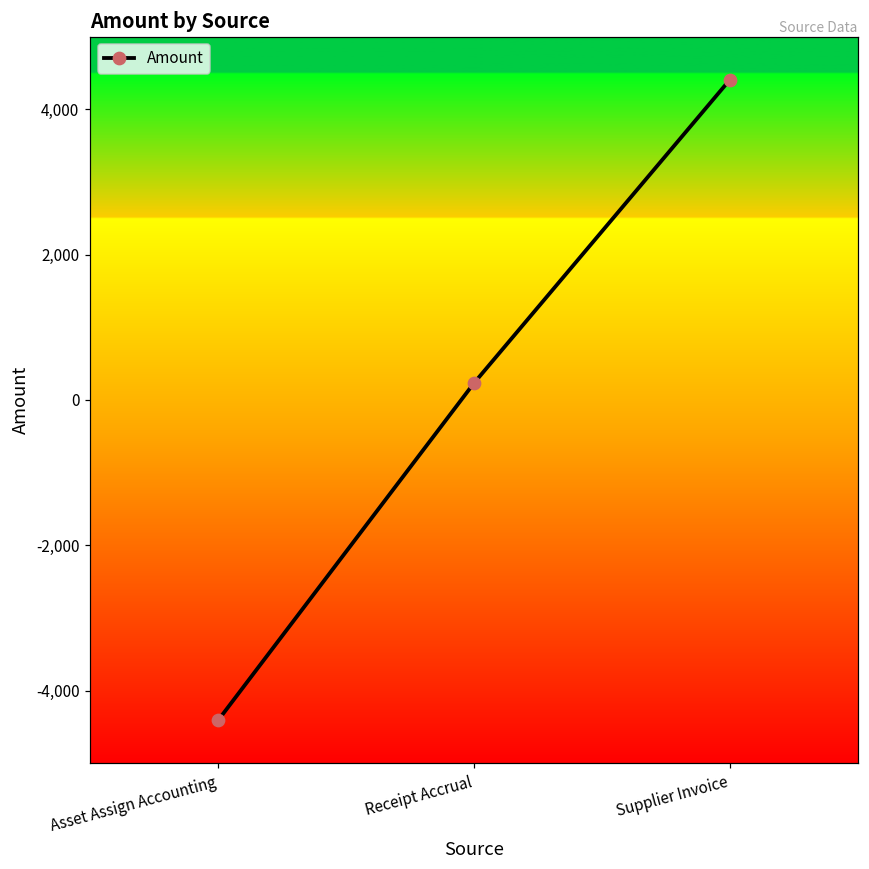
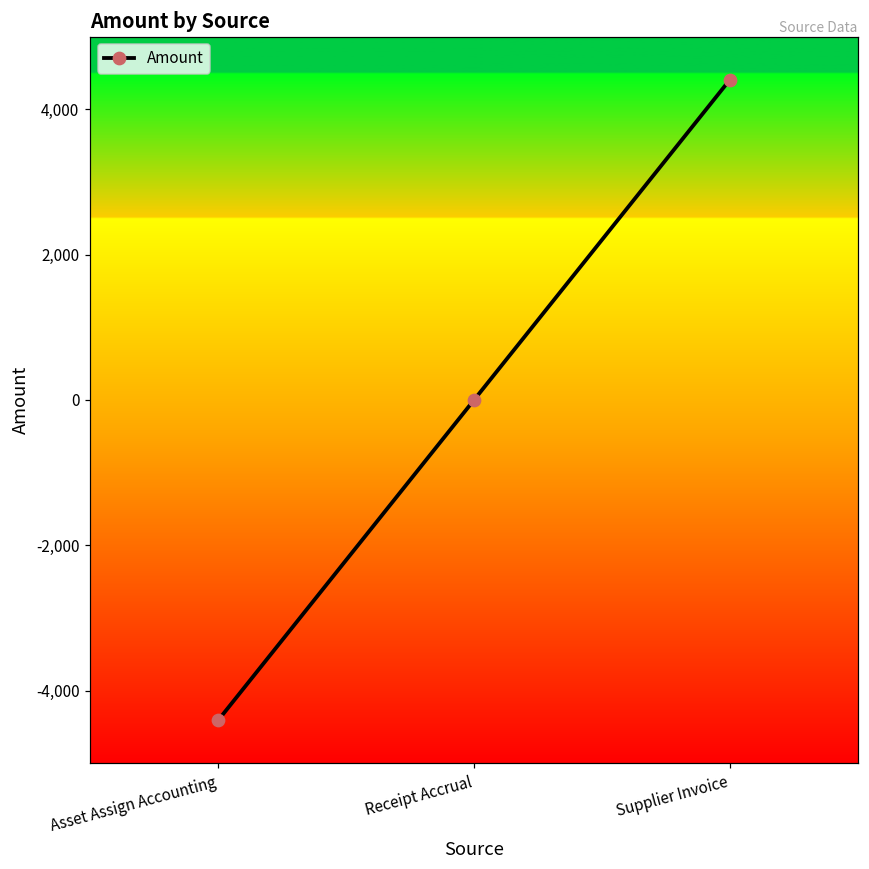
  {
    "Asset Assign Accounting": "-4,400",
-   "Receipt Accrual": "200",
+   "Receipt Accrual": "0",
    "Supplier Invoice": "4,400"
  }
